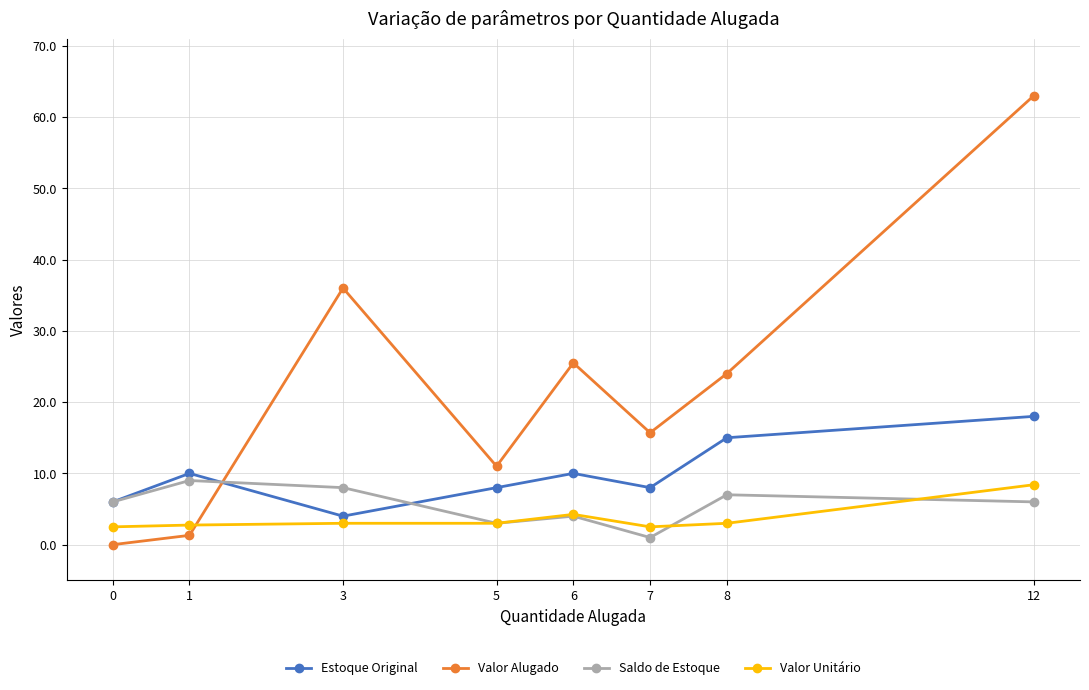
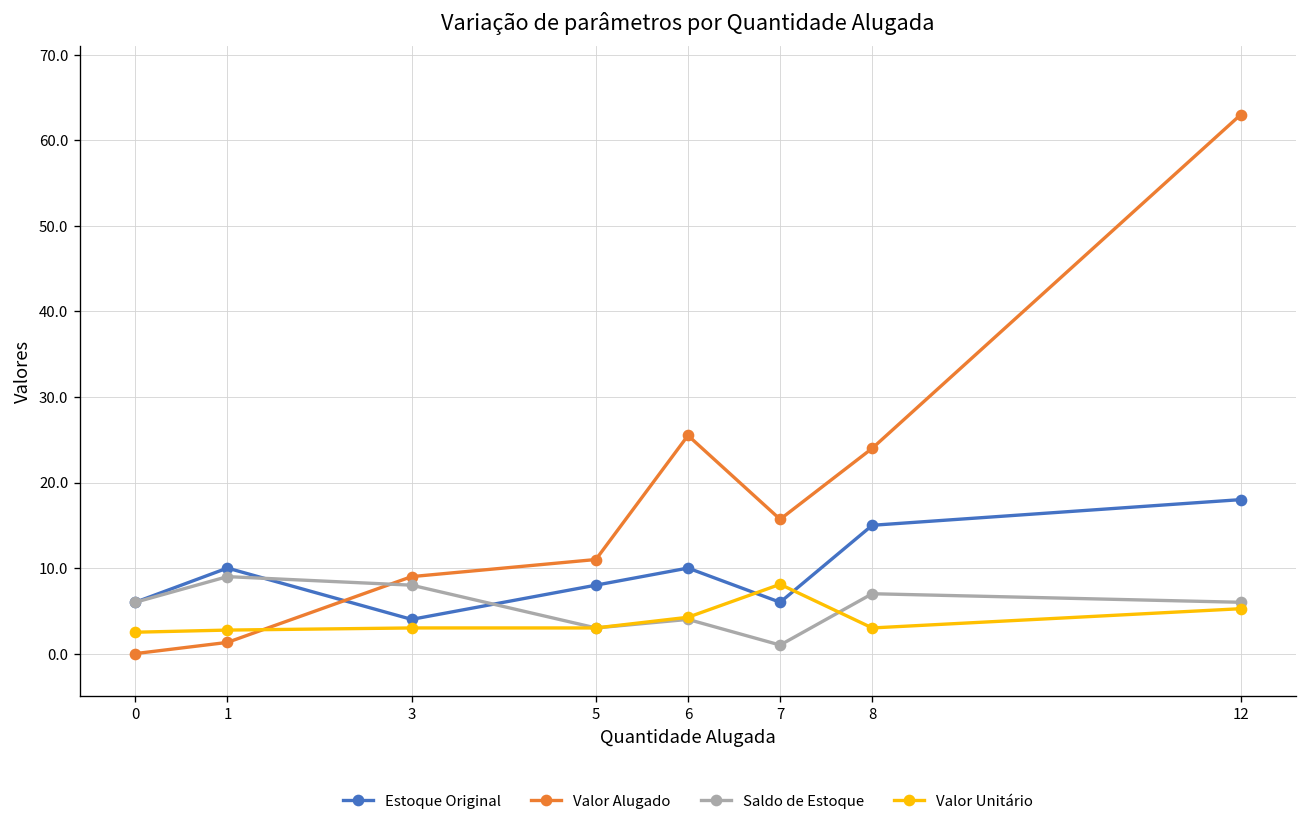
  {
    "Estoque Original": {
      "1": 10,
      "3": 4,
      "5": 8,
      "6": 10,
-     "7": 8,
+     "7": 6,
      "8": 15,
      "12": 18
    },
    "Valor Alugado": {
      "0": 0,
      "1": 1,
-     "3": 36,
+     "3": 9,
      "5": 11,
      "6": 26,
      "7": 16,
      "8": 24,
      "12": 63
    },
    "Saldo de Estoque": {
      "1": 9,
      "3": 8,
      "7": 1,
      "8": 7,
      "12": 6
    },
    "Valor Unitário": {
      "0": 3,
      "1": 3,
      "3": 3,
-     "7": 3,
+     "7": 8,
      "8": 3,
-     "12": 8
+     "12": 5
    }
  }
